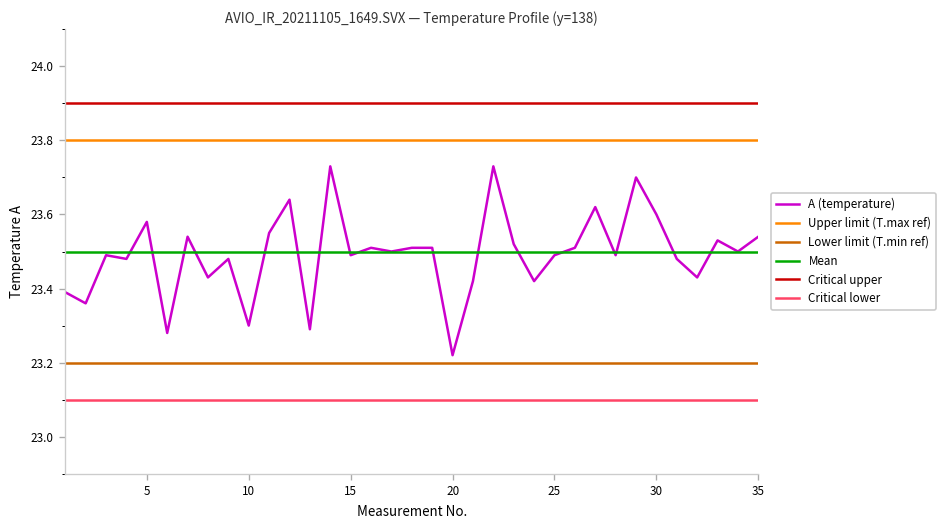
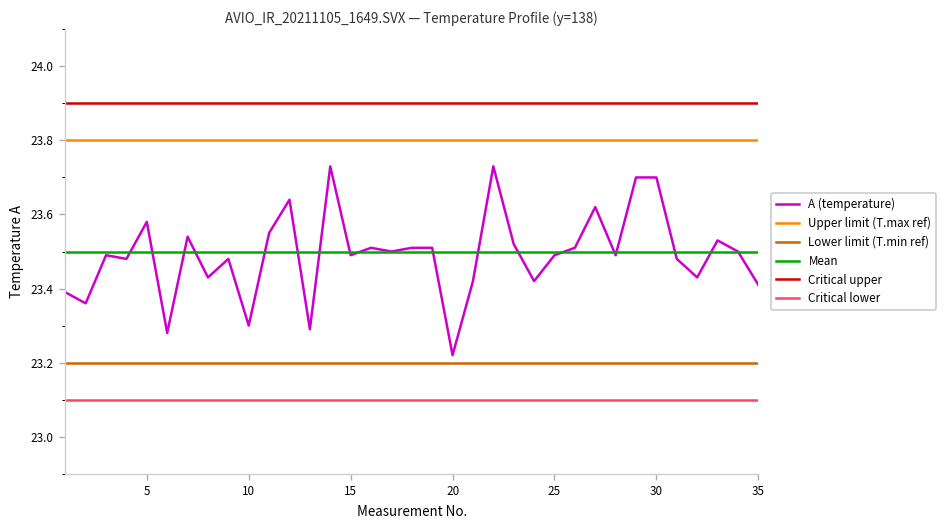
  {
    "A (temperature)": {
      "5": 23.58,
      "10": 23.30,
      "15": 23.49,
      "20": 23.22,
      "25": 23.49,
-     "30": 23.6,
-     "35": 23.54
+     "30": 23.7,
+     "35": 23.41
    },
    "Upper limit (T.max ref)": {
      "5": 23.80,
      "10": 23.80,
      "15": 23.80,
      "20": 23.80,
      "25": 23.80,
      "30": 23.80,
      "35": 23.80
    },
    "Lower limit (T.min ref)": {
      "5": 23.20,
      "10": 23.20,
      "15": 23.20,
      "20": 23.20,
      "25": 23.20,
      "30": 23.20,
      "35": 23.20
    },
    "Mean": {
      "5": 23.50,
      "10": 23.50,
      "15": 23.50,
      "20": 23.50,
      "25": 23.50,
      "30": 23.50,
      "35": 23.50
    },
    "Critical upper": {
      "5": 23.90,
      "10": 23.90,
      "15": 23.90,
      "20": 23.90,
      "25": 23.90,
      "30": 23.90,
      "35": 23.90
    },
    "Critical lower": {
      "5": 23.10,
      "10": 23.10,
      "15": 23.10,
      "20": 23.10,
      "25": 23.10,
      "30": 23.10,
      "35": 23.10
    }
  }
